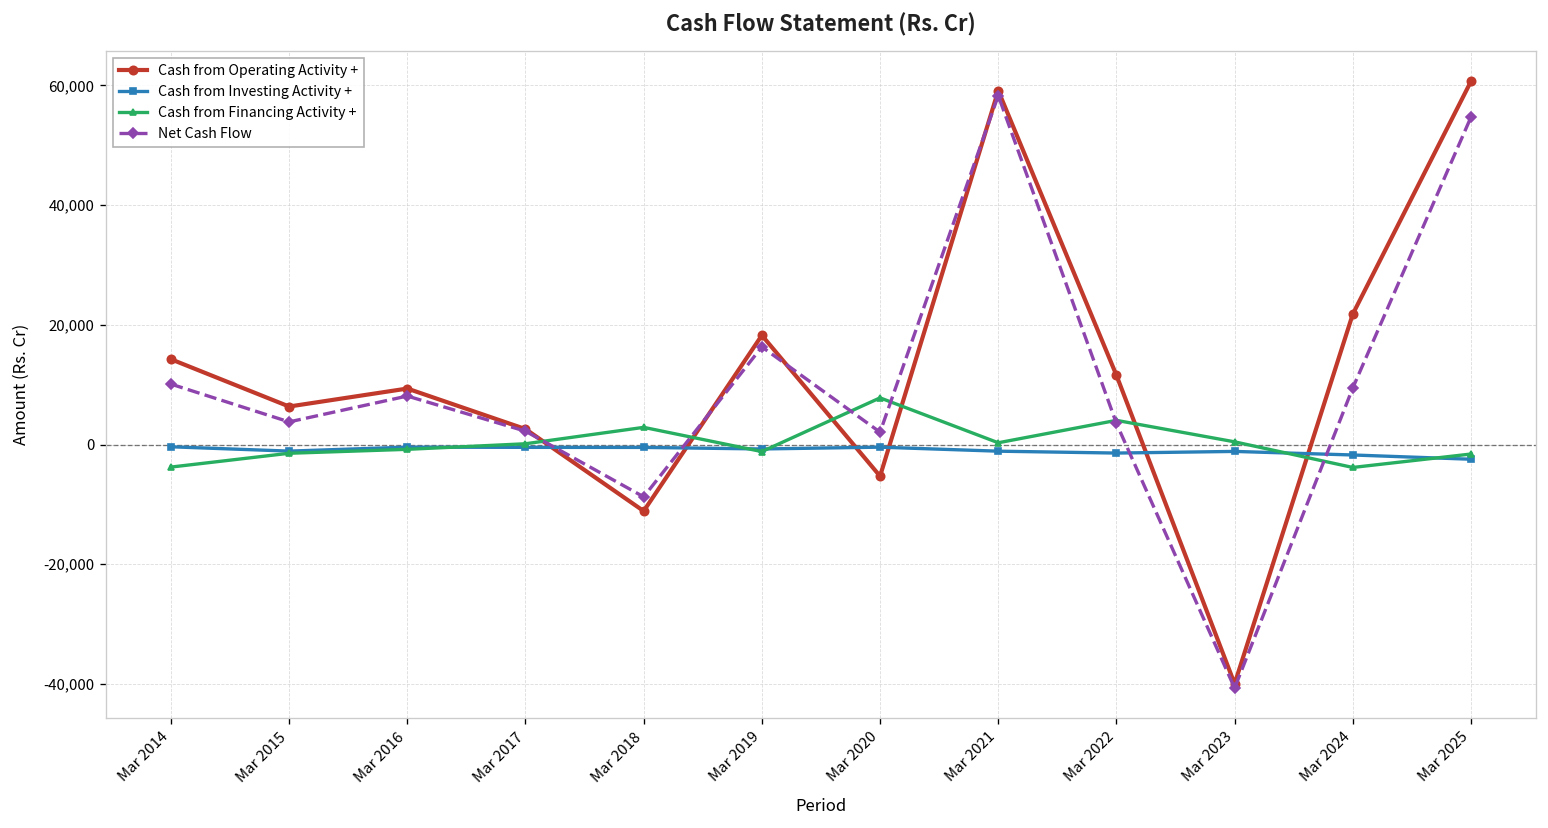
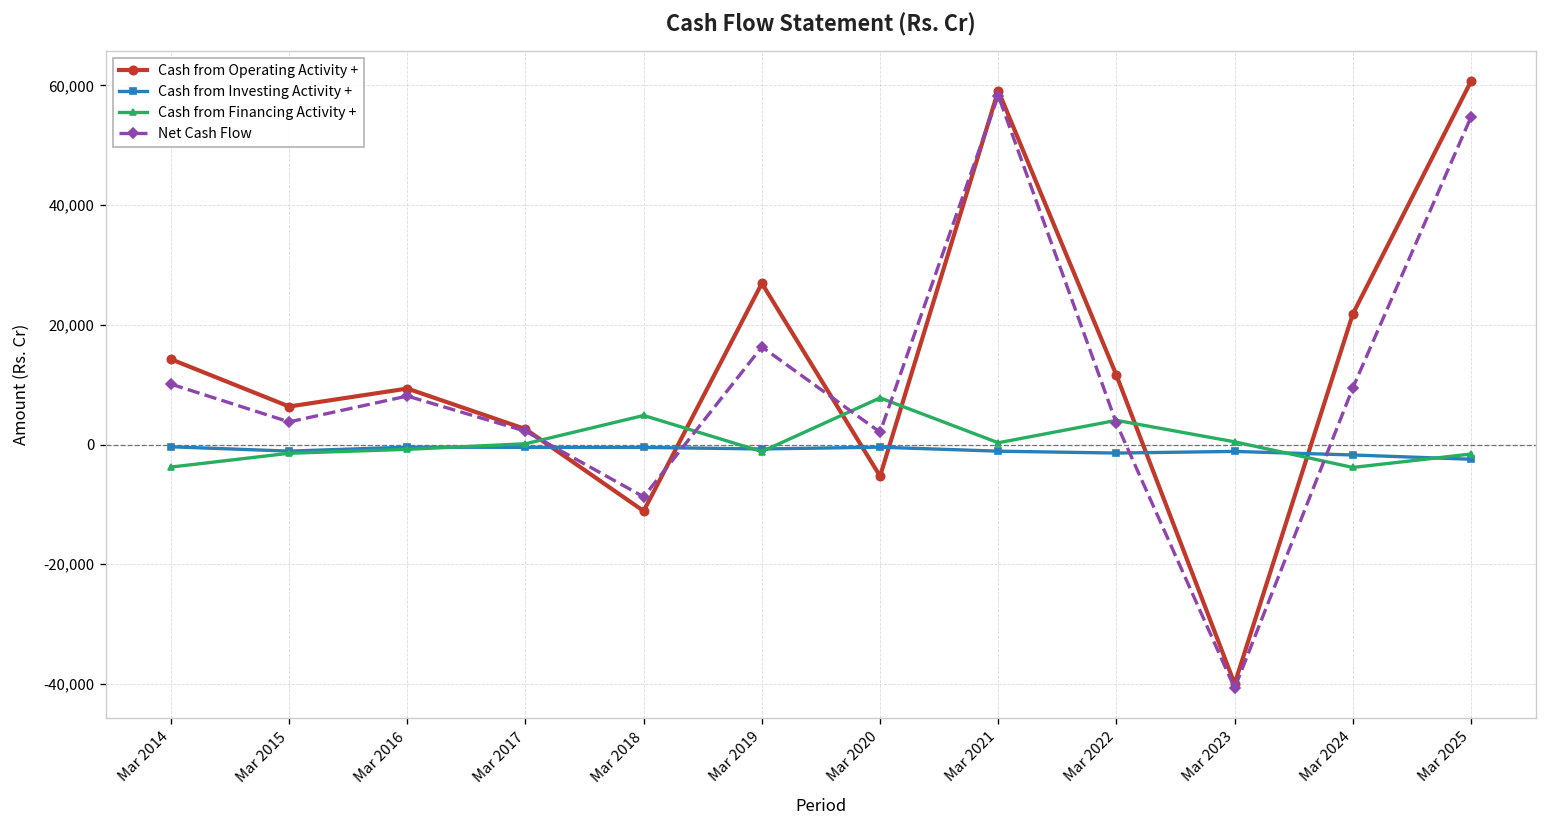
  {
    "Cash from Operating Activity +": {
      "Mar 2014": "14,000",
      "Mar 2015": "6,000",
      "Mar 2016": "9,000",
      "Mar 2018": "-11,000",
-     "Mar 2019": "18,000",
+     "Mar 2019": "27,000",
      "Mar 2020": "-5,000",
      "Mar 2021": "59,000",
      "Mar 2022": "12,000",
      "Mar 2023": "-40,000",
      "Mar 2024": "22,000",
      "Mar 2025": "61,000"
    },
    "Cash from Investing Activity +": {
      "Mar 2014": "0",
      "Mar 2017": "0",
      "Mar 2018": "0",
      "Mar 2020": "0",
      "Mar 2021": "-1,000",
      "Mar 2022": "-1,000",
      "Mar 2023": "-1,000",
      "Mar 2024": "-2,000",
      "Mar 2025": "-2,000"
    },
    "Cash from Financing Activity +": {
      "Mar 2014": "-4,000",
      "Mar 2017": "0",
-     "Mar 2018": "3,000",
+     "Mar 2018": "5,000",
      "Mar 2020": "8,000",
      "Mar 2021": "0",
      "Mar 2023": "0",
      "Mar 2024": "-4,000",
      "Mar 2025": "-2,000"
    },
    "Net Cash Flow": {
      "Mar 2014": "10,000",
      "Mar 2015": "4,000",
      "Mar 2016": "8,000",
      "Mar 2018": "-9,000",
      "Mar 2019": "16,000",
      "Mar 2020": "2,000",
      "Mar 2021": "58,000",
      "Mar 2023": "-41,000",
      "Mar 2024": "9,000",
      "Mar 2025": "55,000"
    }
  }
